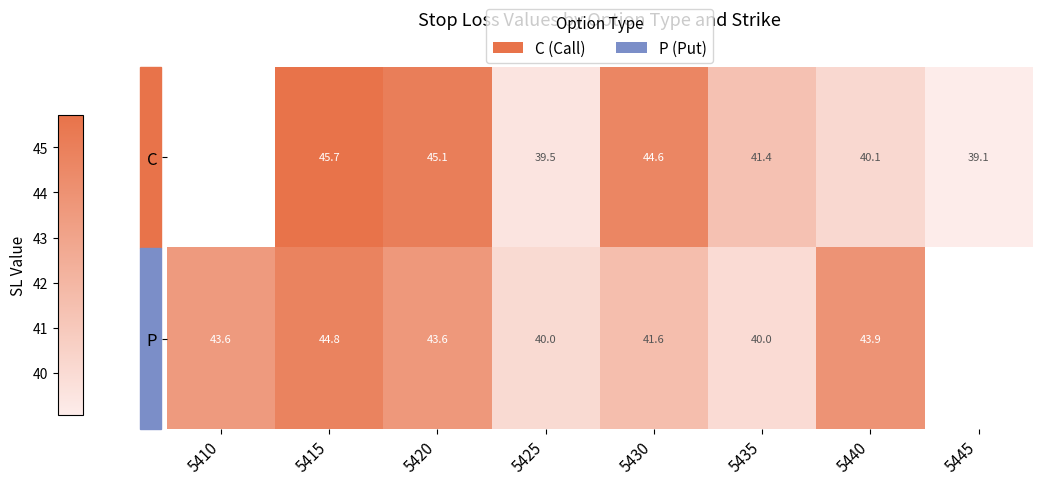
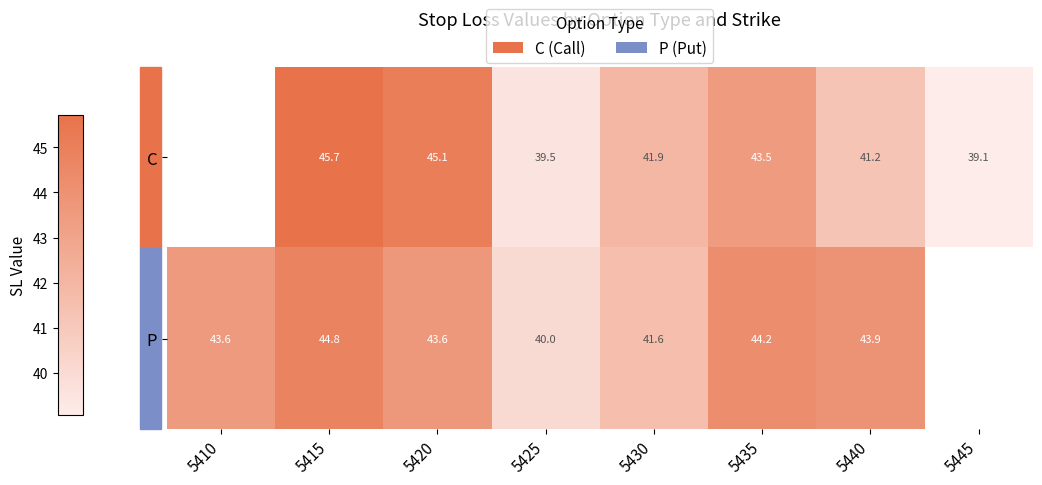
  {
    "C": {
      "5415": 45.7,
      "5420": 45.1,
      "5425": 39.5,
-     "5430": 44.6,
-     "5435": 41.4,
-     "5440": 40.1,
+     "5430": 41.9,
+     "5435": 43.5,
+     "5440": 41.2,
      "5445": 39.1
    },
    "P": {
      "5410": 43.6,
      "5415": 44.8,
      "5420": 43.6,
      "5425": 40.0,
      "5430": 41.6,
-     "5435": 40.0,
+     "5435": 44.2,
      "5440": 43.9
    }
  }
